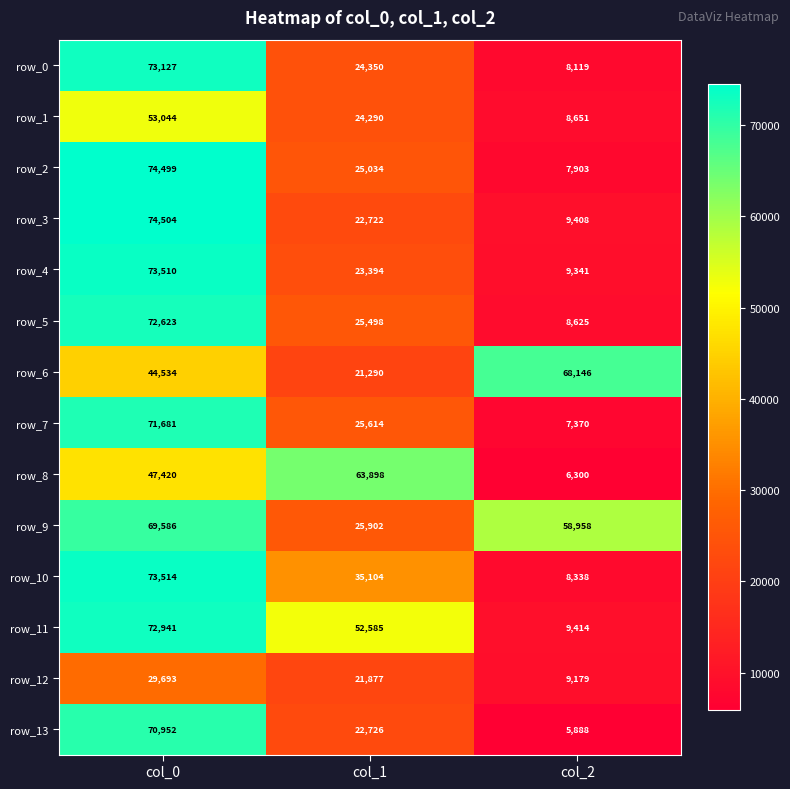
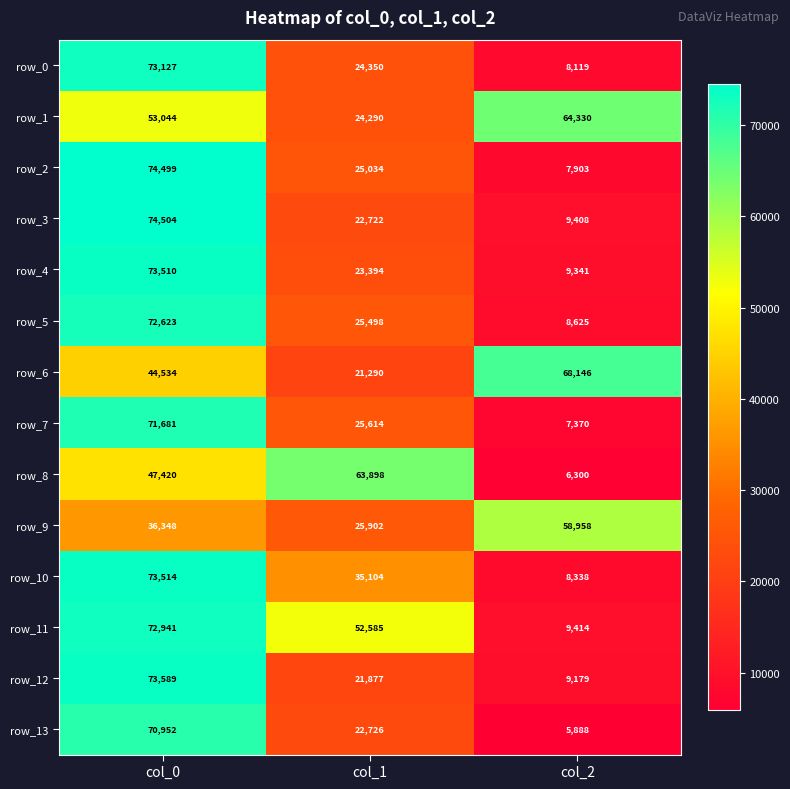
  {
    "row_0": {
      "col_0": "73,127",
      "col_1": "24,350",
      "col_2": "8,119"
    },
    "row_1": {
      "col_0": "53,044",
      "col_1": "24,290",
-     "col_2": "8,651"
+     "col_2": "64,330"
    },
    "row_2": {
      "col_0": "74,499",
      "col_1": "25,034",
      "col_2": "7,903"
    },
    "row_3": {
      "col_0": "74,504",
      "col_1": "22,722",
      "col_2": "9,408"
    },
    "row_4": {
      "col_0": "73,510",
      "col_1": "23,394",
      "col_2": "9,341"
    },
    "row_5": {
      "col_0": "72,623",
      "col_1": "25,498",
      "col_2": "8,625"
    },
    "row_6": {
      "col_0": "44,534",
      "col_1": "21,290",
      "col_2": "68,146"
    },
    "row_7": {
      "col_0": "71,681",
      "col_1": "25,614",
      "col_2": "7,370"
    },
    "row_8": {
      "col_0": "47,420",
      "col_1": "63,898",
      "col_2": "6,300"
    },
    "row_9": {
-     "col_0": "69,586",
+     "col_0": "36,348",
      "col_1": "25,902",
      "col_2": "58,958"
    },
    "row_10": {
      "col_0": "73,514",
      "col_1": "35,104",
      "col_2": "8,338"
    },
    "row_11": {
      "col_0": "72,941",
      "col_1": "52,585",
      "col_2": "9,414"
    },
    "row_12": {
-     "col_0": "29,693",
+     "col_0": "73,589",
      "col_1": "21,877",
      "col_2": "9,179"
    },
    "row_13": {
      "col_0": "70,952",
      "col_1": "22,726",
      "col_2": "5,888"
    }
  }
